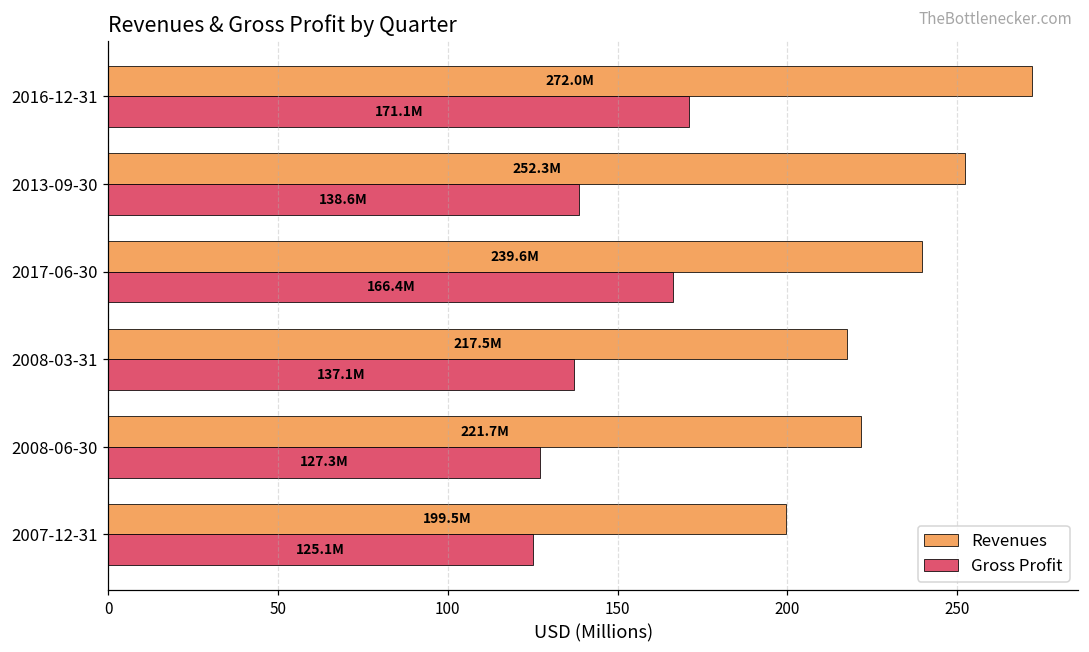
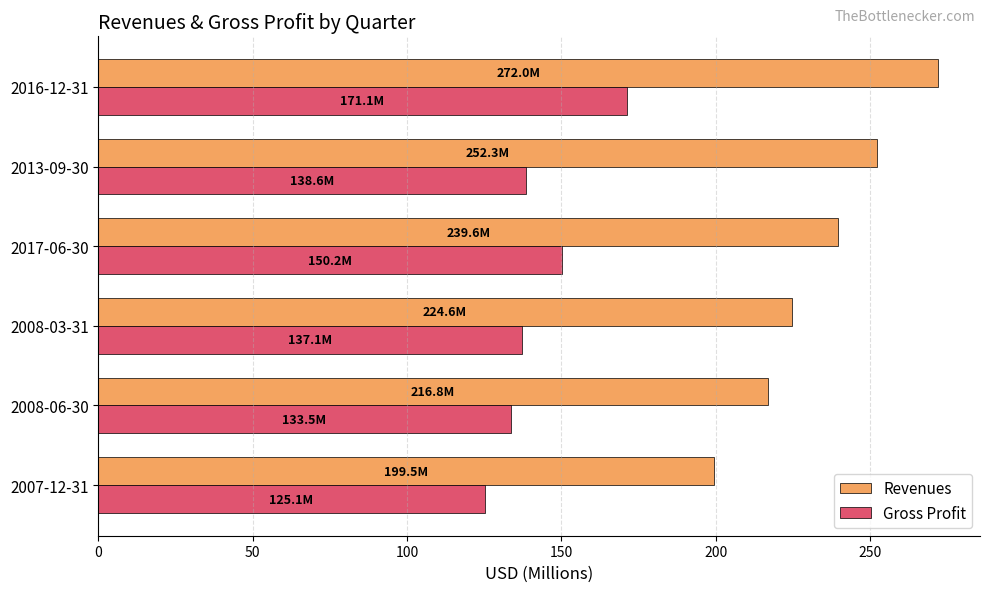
  {
    "Revenues": {
      "2016-12-31": "272.0M",
      "2013-09-30": "252.3M",
      "2017-06-30": "239.6M",
-     "2008-03-31": "217.5M",
-     "2008-06-30": "221.7M",
+     "2008-03-31": "224.6M",
+     "2008-06-30": "216.8M",
      "2007-12-31": "199.5M"
    },
    "Gross Profit": {
      "2016-12-31": "171.1M",
      "2013-09-30": "138.6M",
-     "2017-06-30": "166.4M",
+     "2017-06-30": "150.2M",
      "2008-03-31": "137.1M",
-     "2008-06-30": "127.3M",
+     "2008-06-30": "133.5M",
      "2007-12-31": "125.1M"
    }
  }
